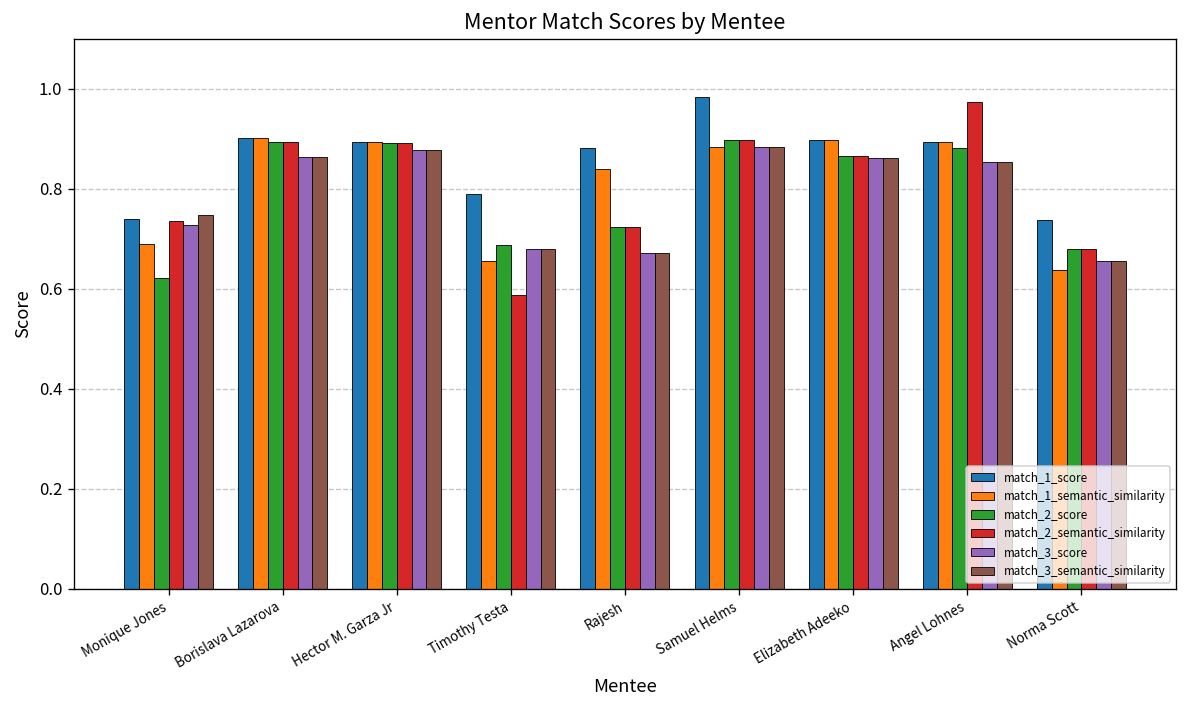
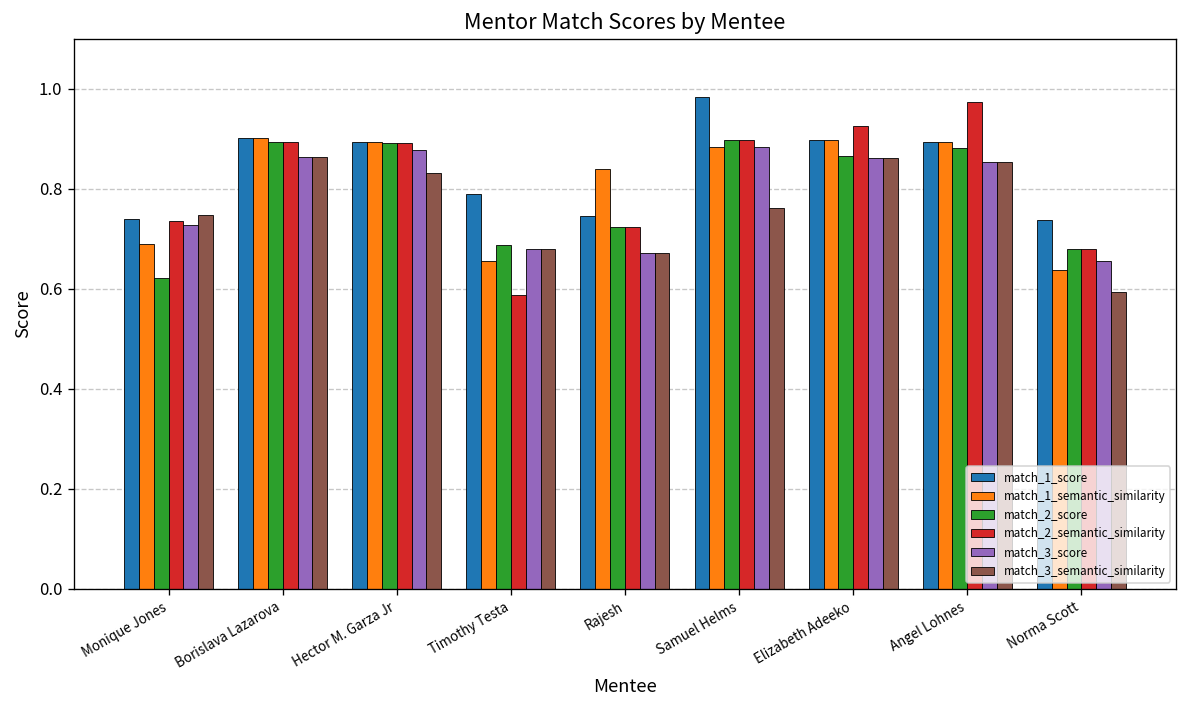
  {
    "match_1_score": {
      "Monique Jones": 0.74,
      "Borislava Lazarova": 0.90,
      "Hector M. Garza Jr": 0.89,
      "Timothy Testa": 0.79,
-     "Rajesh": 0.88,
+     "Rajesh": 0.75,
      "Samuel Helms": 0.98,
      "Elizabeth Adeeko": 0.90,
      "Angel Lohnes": 0.89,
      "Norma Scott": 0.74
    },
    "match_1_semantic_similarity": {
      "Monique Jones": 0.69,
      "Borislava Lazarova": 0.90,
      "Hector M. Garza Jr": 0.89,
      "Timothy Testa": 0.65,
      "Rajesh": 0.84,
      "Samuel Helms": 0.88,
      "Elizabeth Adeeko": 0.90,
      "Angel Lohnes": 0.89,
      "Norma Scott": 0.64
    },
    "match_2_score": {
      "Monique Jones": 0.62,
      "Borislava Lazarova": 0.89,
      "Hector M. Garza Jr": 0.89,
      "Timothy Testa": 0.69,
      "Rajesh": 0.72,
      "Samuel Helms": 0.90,
      "Elizabeth Adeeko": 0.86,
      "Angel Lohnes": 0.88,
      "Norma Scott": 0.68
    },
    "match_2_semantic_similarity": {
      "Monique Jones": 0.73,
      "Borislava Lazarova": 0.89,
      "Hector M. Garza Jr": 0.89,
      "Timothy Testa": 0.59,
      "Rajesh": 0.72,
      "Samuel Helms": 0.90,
-     "Elizabeth Adeeko": 0.86,
+     "Elizabeth Adeeko": 0.93,
      "Angel Lohnes": 0.97,
      "Norma Scott": 0.68
    },
    "match_3_score": {
      "Monique Jones": 0.73,
      "Borislava Lazarova": 0.86,
      "Hector M. Garza Jr": 0.88,
      "Timothy Testa": 0.68,
      "Rajesh": 0.67,
      "Samuel Helms": 0.88,
      "Elizabeth Adeeko": 0.86,
      "Angel Lohnes": 0.85,
      "Norma Scott": 0.66
    },
    "match_3_semantic_similarity": {
      "Monique Jones": 0.75,
      "Borislava Lazarova": 0.86,
-     "Hector M. Garza Jr": 0.88,
+     "Hector M. Garza Jr": 0.83,
      "Timothy Testa": 0.68,
      "Rajesh": 0.67,
-     "Samuel Helms": 0.88,
+     "Samuel Helms": 0.76,
      "Elizabeth Adeeko": 0.86,
      "Angel Lohnes": 0.85,
-     "Norma Scott": 0.66
+     "Norma Scott": 0.59
    }
  }
